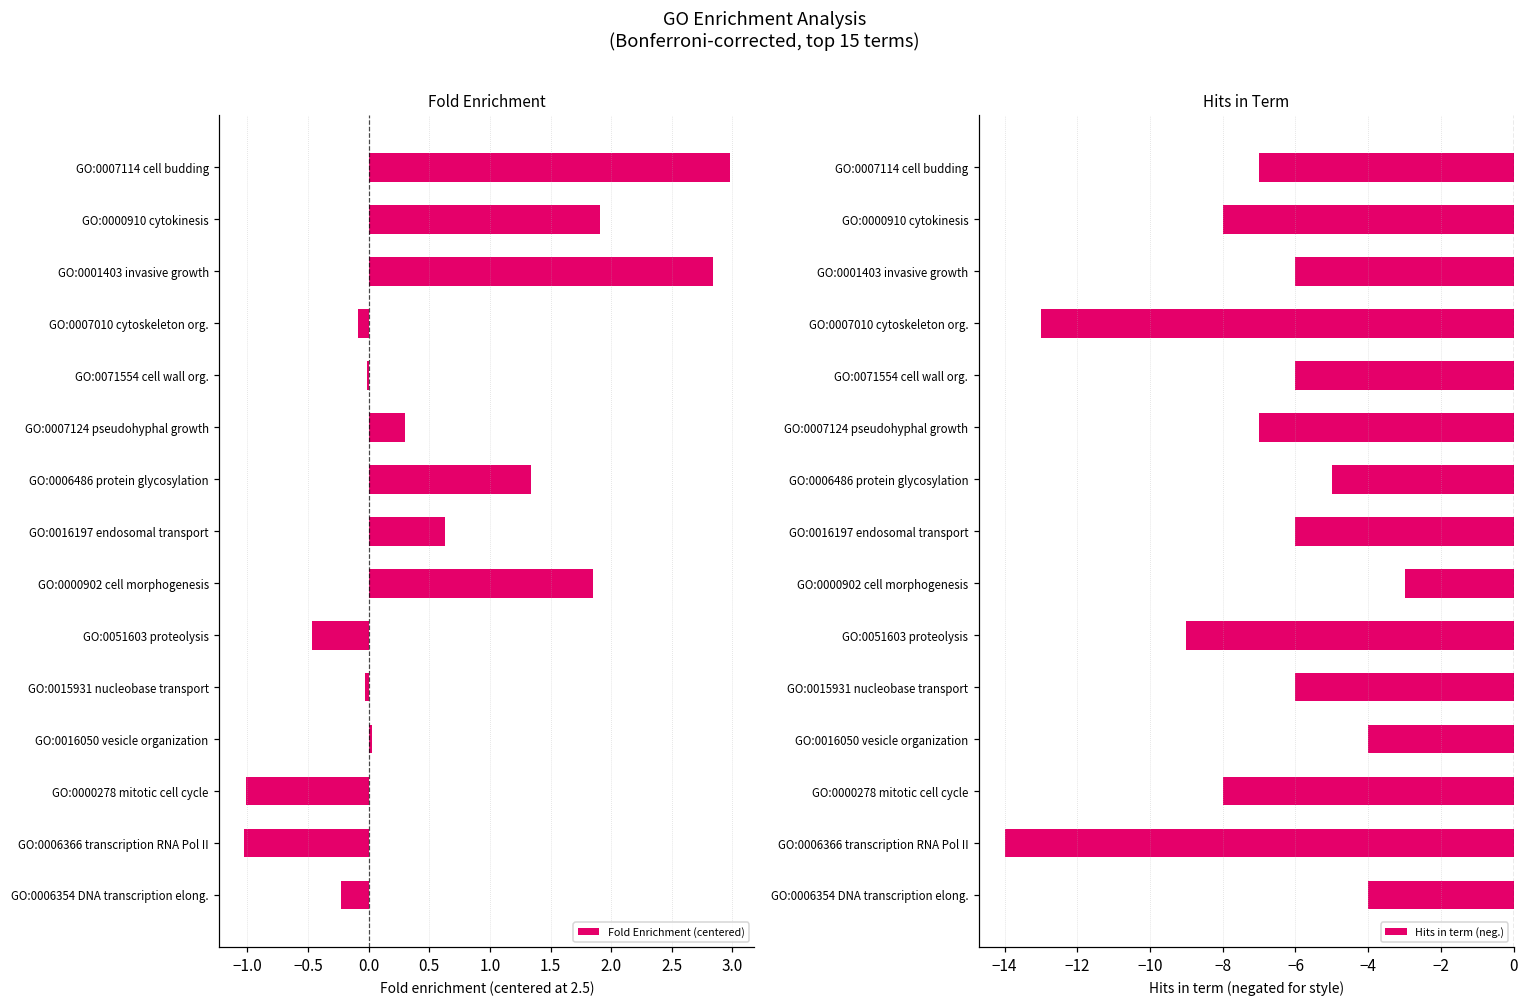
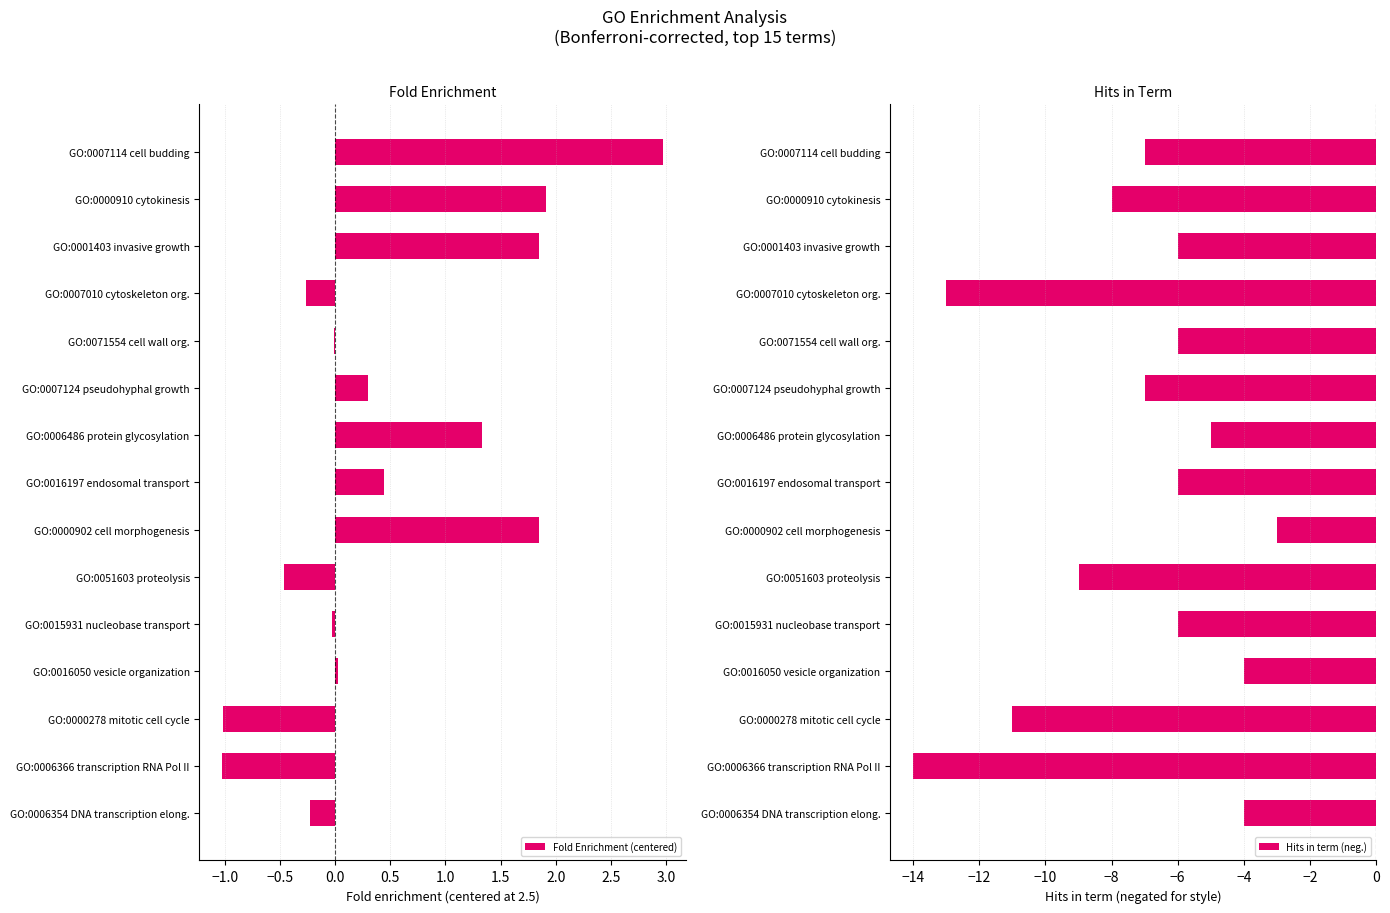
  {
    "Fold Enrichment": {
      "GO:0007114 cell budding": 2.98,
      "GO:0000910 cytokinesis": 1.91,
-     "GO:0001403 invasive growth": 2.84,
-     "GO:0007010 cytoskeleton org.": -0.09,
+     "GO:0001403 invasive growth": 1.85,
+     "GO:0007010 cytoskeleton org.": -0.27,
      "GO:0007124 pseudohyphal growth": 0.30,
      "GO:0006486 protein glycosylation": 1.34,
-     "GO:0016197 endosomal transport": 0.63,
+     "GO:0016197 endosomal transport": 0.44,
      "GO:0000902 cell morphogenesis": 1.85,
      "GO:0051603 proteolysis": -0.46,
      "GO:0015931 nucleobase transport": -0.03,
      "GO:0016050 vesicle organization": 0.02,
      "GO:0000278 mitotic cell cycle": -1.02,
      "GO:0006366 transcription RNA Pol II": -1.03,
      "GO:0006354 DNA transcription elong.": -0.23
    },
    "Hits in Term": {
      "GO:0007114 cell budding": -7.0,
      "GO:0000910 cytokinesis": -8.0,
      "GO:0001403 invasive growth": -6.0,
      "GO:0007010 cytoskeleton org.": -13.0,
      "GO:0071554 cell wall org.": -6.0,
      "GO:0007124 pseudohyphal growth": -7.0,
      "GO:0006486 protein glycosylation": -5.0,
      "GO:0016197 endosomal transport": -6.0,
      "GO:0000902 cell morphogenesis": -3.0,
      "GO:0051603 proteolysis": -9.0,
      "GO:0015931 nucleobase transport": -6.0,
      "GO:0016050 vesicle organization": -4.0,
-     "GO:0000278 mitotic cell cycle": -8.0,
+     "GO:0000278 mitotic cell cycle": -11.0,
      "GO:0006366 transcription RNA Pol II": -14.0,
      "GO:0006354 DNA transcription elong.": -4.0
    }
  }
